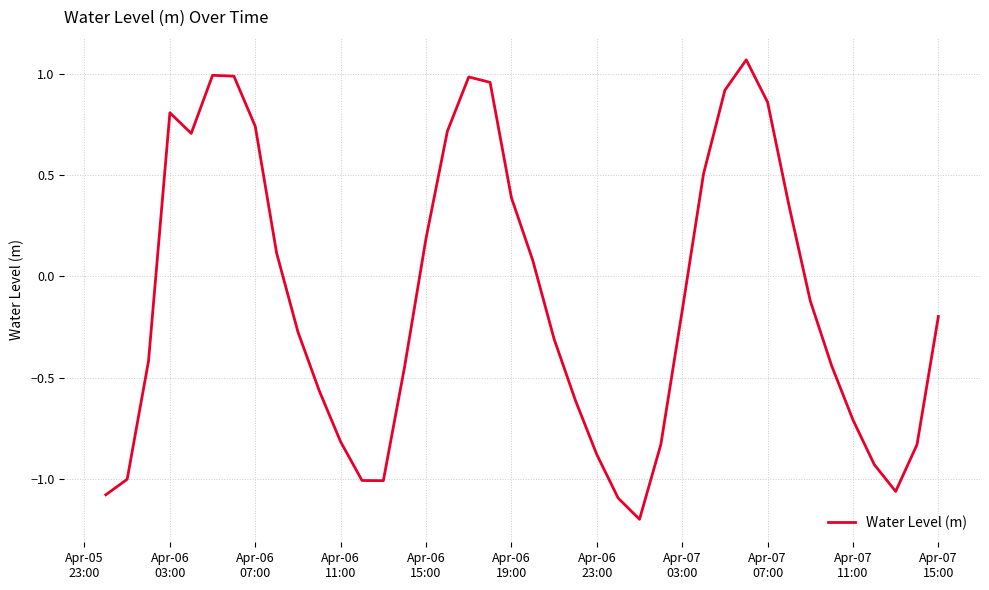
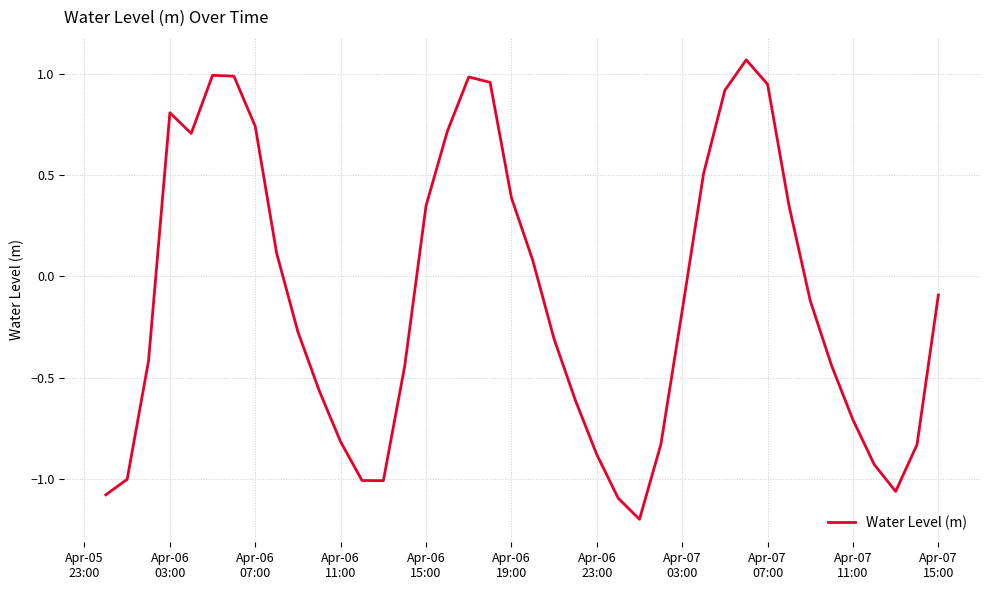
  {
    "Apr-06 03:00": 0.81,
    "Apr-06 07:00": 0.74,
    "Apr-06 11:00": -0.82,
-   "Apr-06 15:00": 0.19,
+   "Apr-06 15:00": 0.35,
    "Apr-06 19:00": 0.39,
    "Apr-06 23:00": -0.88,
    "Apr-07 03:00": -0.17,
-   "Apr-07 07:00": 0.86,
+   "Apr-07 07:00": 0.95,
    "Apr-07 11:00": -0.71,
-   "Apr-07 15:00": -0.20
+   "Apr-07 15:00": -0.09
  }
